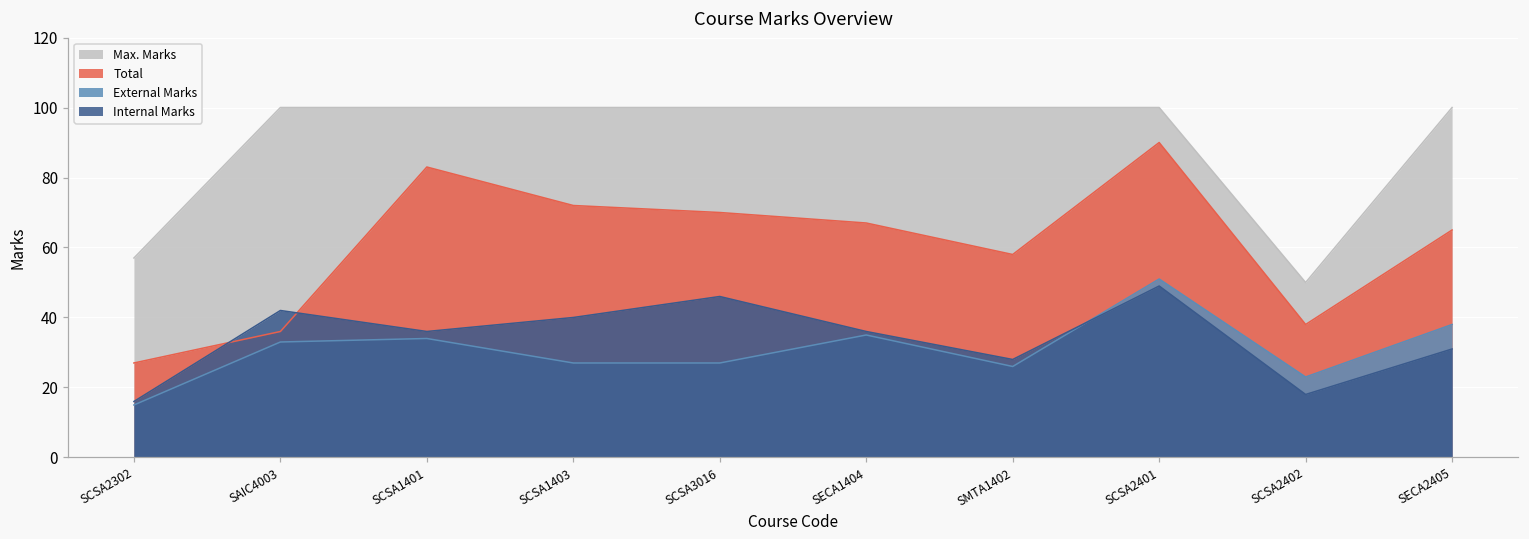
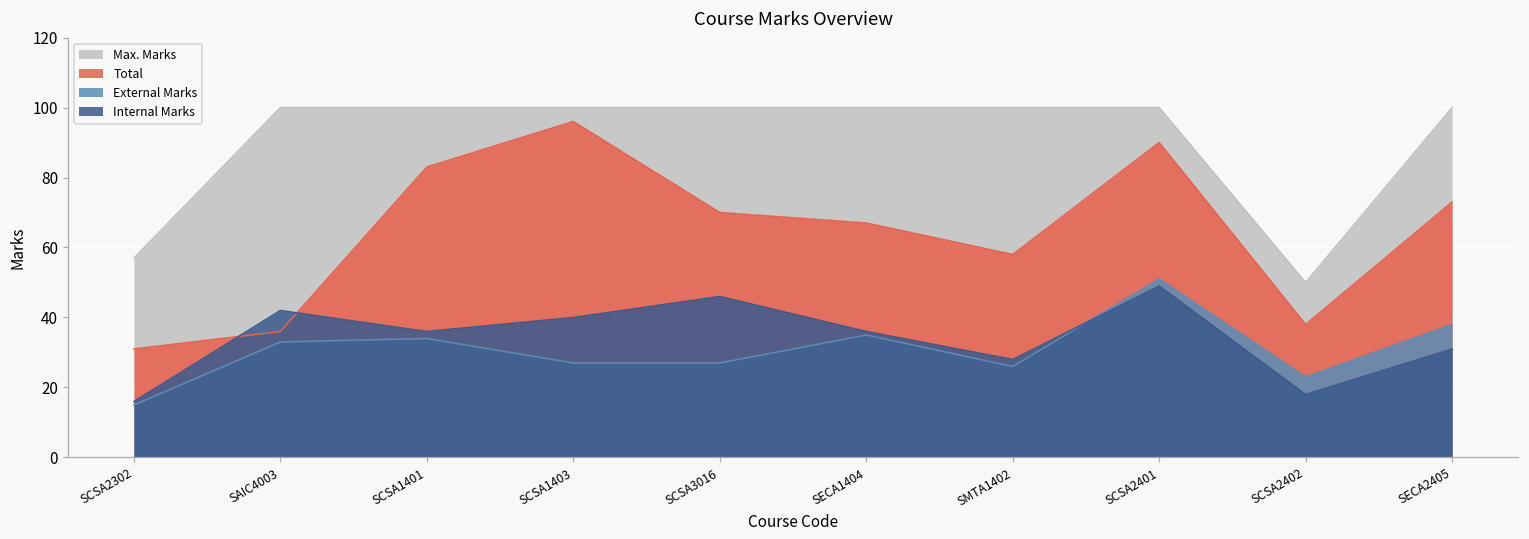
  {
    "Max. Marks": {
      "SCSA2302": 57,
      "SAIC4003": 100,
      "SCSA1401": 100,
      "SCSA1403": 100,
      "SCSA3016": 100,
      "SECA1404": 100,
      "SMTA1402": 100,
      "SCSA2401": 100,
      "SCSA2402": 50,
      "SECA2405": 100
    },
    "Total": {
-     "SCSA2302": 27,
+     "SCSA2302": 31,
      "SAIC4003": 36,
      "SCSA1401": 83,
-     "SCSA1403": 72,
+     "SCSA1403": 96,
      "SCSA3016": 70,
      "SECA1404": 67,
      "SMTA1402": 58,
      "SCSA2401": 90,
      "SCSA2402": 38,
-     "SECA2405": 65
+     "SECA2405": 73
    },
    "External Marks": {
      "SCSA2302": 15,
      "SAIC4003": 33,
      "SCSA1401": 34,
      "SCSA1403": 27,
      "SCSA3016": 27,
      "SECA1404": 35,
      "SMTA1402": 26,
      "SCSA2401": 51,
      "SCSA2402": 23,
      "SECA2405": 38
    },
    "Internal Marks": {
      "SCSA2302": 16,
      "SAIC4003": 42,
      "SCSA1401": 36,
      "SCSA1403": 40,
      "SCSA3016": 46,
      "SECA1404": 36,
      "SMTA1402": 28,
      "SCSA2401": 49,
      "SCSA2402": 18,
      "SECA2405": 31
    }
  }
